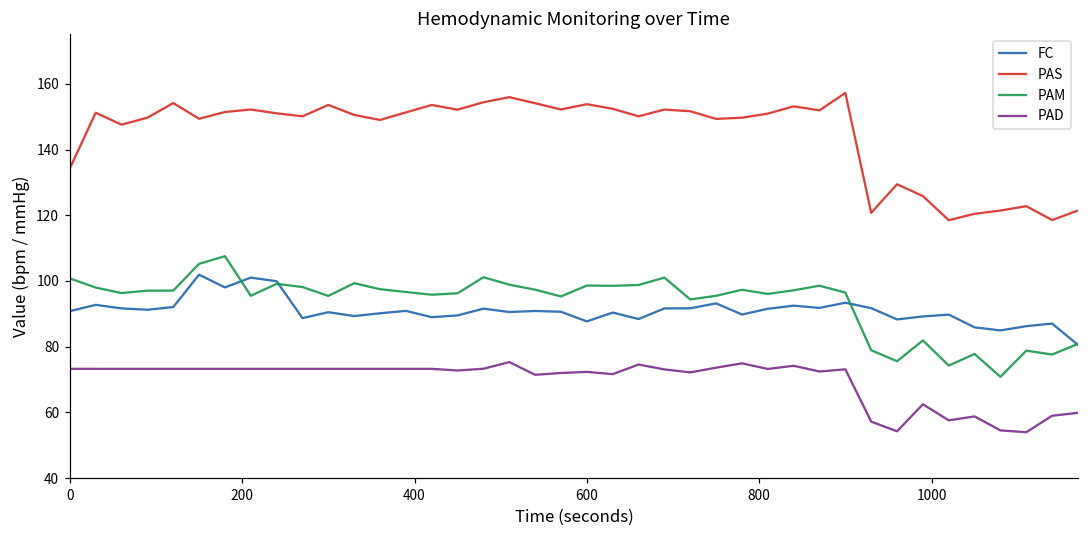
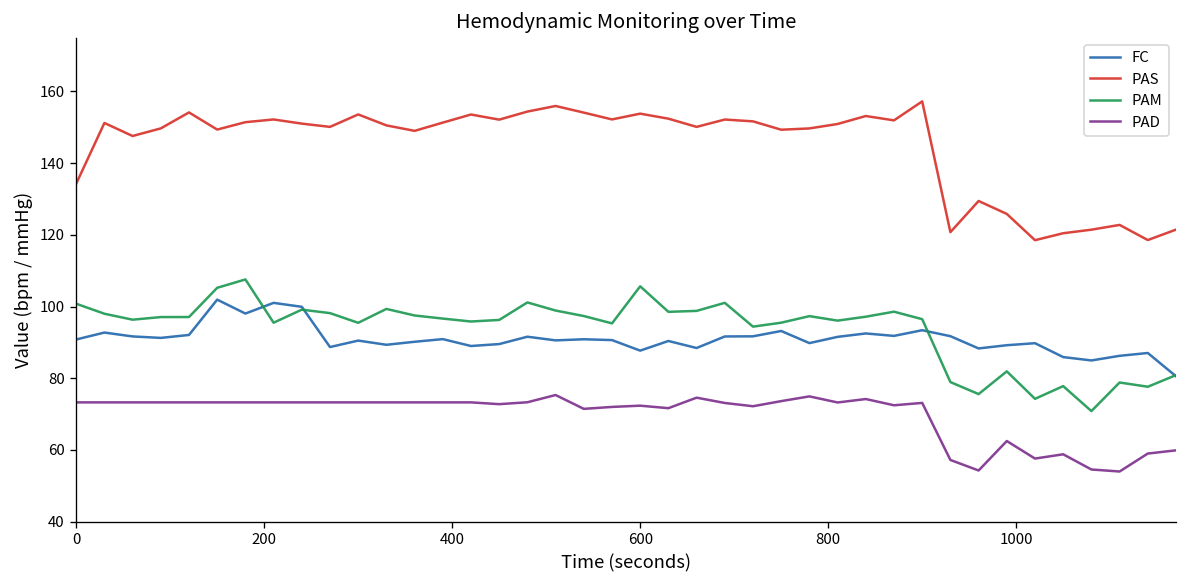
  {
    "FC": {
      "0": 91,
      "600": 88
    },
    "PAS": {
      "0": 134,
      "600": 154
    },
    "PAM": {
      "0": 101,
-     "600": 99
+     "600": 106
    },
    "PAD": {
      "0": 73,
      "600": 72
    }
  }
